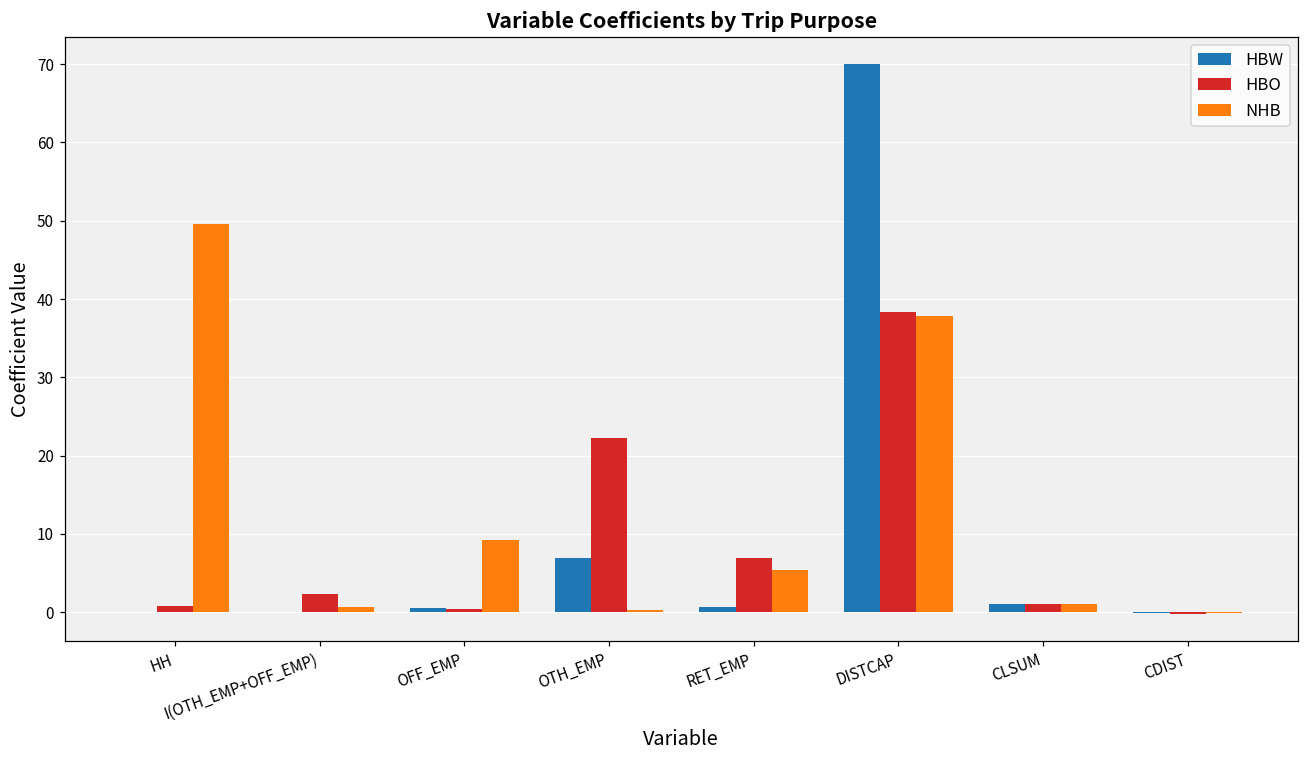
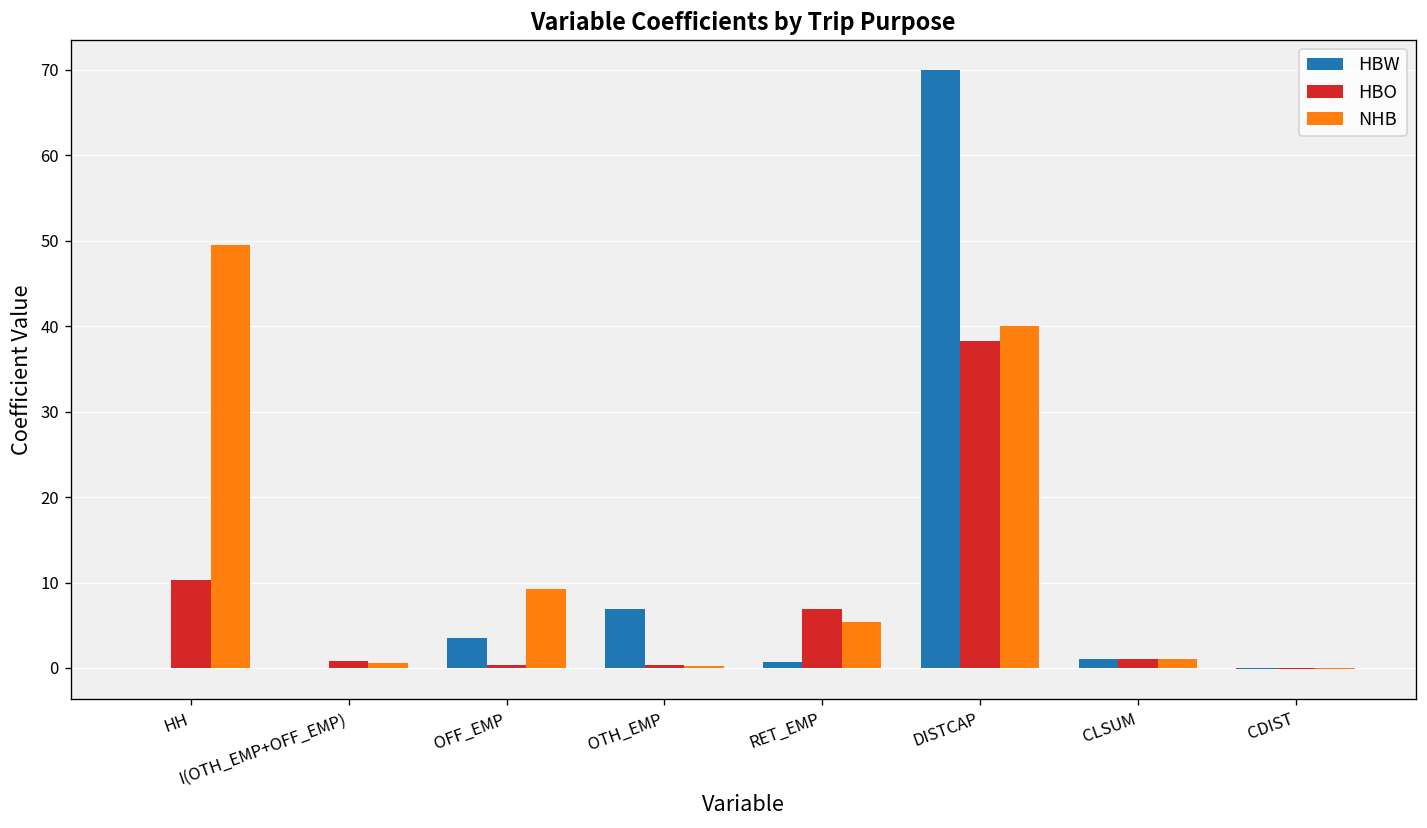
  {
    "HBW": {
      "HH": 0,
      "I(OTH_EMP+OFF_EMP)": 0,
-     "OFF_EMP": 1,
+     "OFF_EMP": 4,
      "OTH_EMP": 7,
      "RET_EMP": 1,
      "DISTCAP": 70,
      "CLSUM": 1
    },
    "HBO": {
-     "HH": 1,
-     "I(OTH_EMP+OFF_EMP)": 2,
+     "HH": 10,
+     "I(OTH_EMP+OFF_EMP)": 1,
      "OFF_EMP": 0,
-     "OTH_EMP": 22,
+     "OTH_EMP": 0,
      "RET_EMP": 7,
      "DISTCAP": 38,
      "CLSUM": 1
    },
    "NHB": {
      "HH": 50,
      "I(OTH_EMP+OFF_EMP)": 1,
      "OFF_EMP": 9,
      "RET_EMP": 5,
-     "DISTCAP": 38,
+     "DISTCAP": 40,
      "CLSUM": 1
    }
  }
